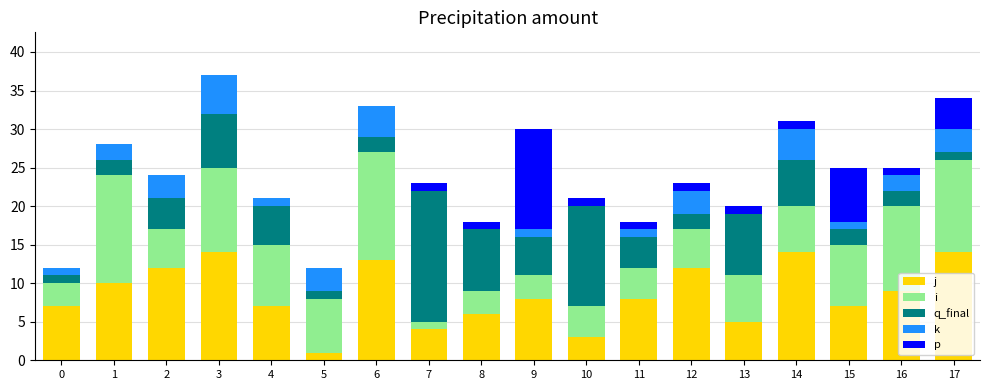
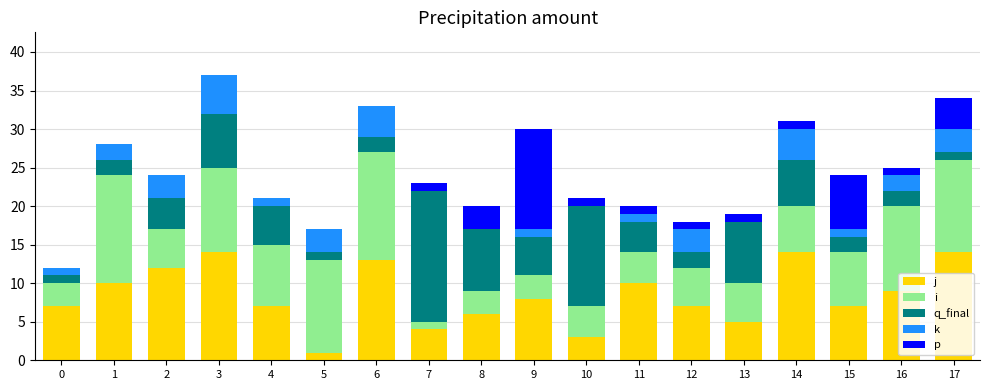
  {
    "j": {
      "0": 7,
      "1": 10,
      "2": 12,
      "3": 14,
      "4": 7,
      "5": 1,
      "6": 13,
      "7": 4,
      "8": 6,
      "9": 8,
      "10": 3,
-     "11": 8,
-     "12": 12,
+     "11": 10,
+     "12": 7,
      "13": 5,
      "14": 14,
      "15": 7,
      "17": 14
    },
    "i": {
      "0": 3,
      "1": 14,
      "2": 5,
      "3": 11,
      "4": 8,
-     "5": 7,
+     "5": 12,
      "6": 14,
      "7": 1,
      "8": 3,
      "9": 3,
      "10": 4,
      "11": 4,
      "12": 5,
-     "13": 6,
+     "13": 5,
      "14": 6,
-     "15": 8,
+     "15": 7,
      "16": 11,
      "17": 12
    },
    "q_final": {
      "0": 1,
      "1": 2,
      "2": 4,
      "3": 7,
      "4": 5,
      "5": 1,
      "6": 2,
      "7": 17,
      "8": 8,
      "9": 5,
      "10": 13,
      "11": 4,
      "12": 2,
      "13": 8,
      "14": 6,
      "15": 2,
      "16": 2,
      "17": 1
    },
    "k": {
      "0": 1,
      "1": 2,
      "2": 3,
      "3": 5,
      "4": 1,
      "5": 3,
      "6": 4,
      "7": 0,
      "8": 0,
      "9": 1,
      "10": 0,
      "11": 1,
      "12": 3,
      "13": 0,
      "14": 4,
      "15": 1,
      "16": 2,
      "17": 3
    },
    "p": {
      "0": 0,
      "1": 0,
      "2": 0,
      "3": 0,
      "4": 0,
      "5": 0,
      "6": 0,
      "7": 1,
-     "8": 1,
+     "8": 3,
      "9": 13,
      "10": 1,
      "11": 1,
      "12": 1,
      "13": 1,
      "14": 1,
      "15": 7,
      "16": 1,
      "17": 4
    }
  }
